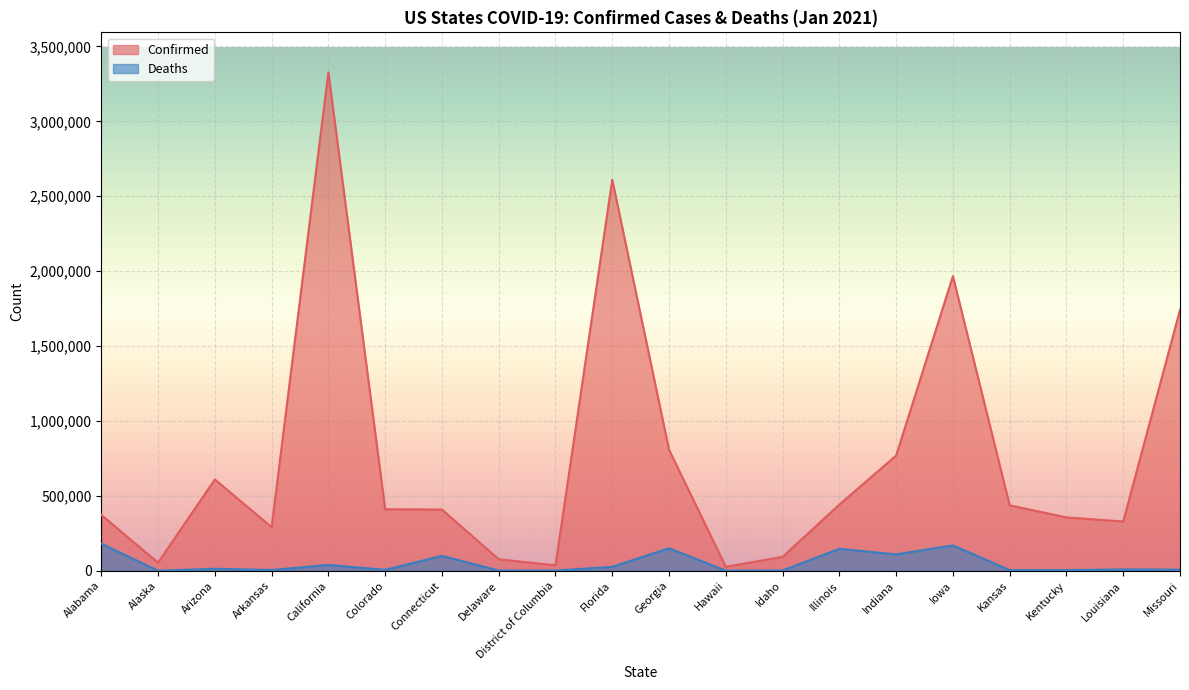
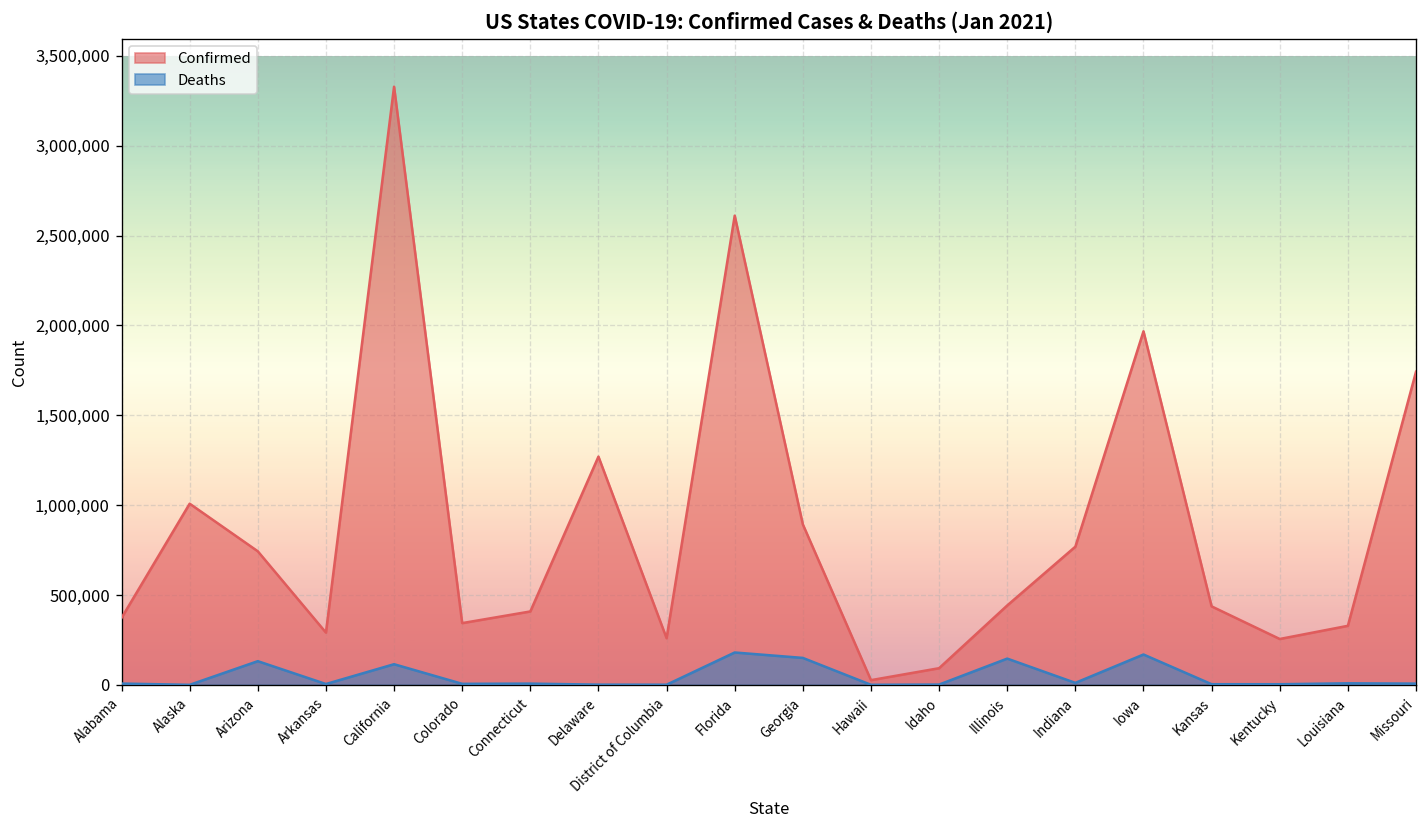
  {
    "Confirmed": {
      "Alabama": "370,000",
-     "Alaska": "50,000",
-     "Arizona": "610,000",
+     "Alaska": "1,010,000",
+     "Arizona": "740,000",
      "Arkansas": "290,000",
      "California": "3,330,000",
-     "Colorado": "410,000",
+     "Colorado": "340,000",
      "Connecticut": "410,000",
-     "Delaware": "80,000",
-     "District of Columbia": "40,000",
+     "Delaware": "1,270,000",
+     "District of Columbia": "260,000",
      "Florida": "2,610,000",
-     "Georgia": "810,000",
+     "Georgia": "890,000",
      "Hawaii": "30,000",
      "Idaho": "90,000",
      "Illinois": "440,000",
      "Indiana": "770,000",
      "Iowa": "1,970,000",
      "Kansas": "440,000",
-     "Kentucky": "360,000",
+     "Kentucky": "260,000",
      "Louisiana": "330,000",
      "Missouri": "1,740,000"
    },
    "Deaths": {
-     "Alabama": "180,000",
+     "Alabama": "10,000",
      "Alaska": "0",
-     "Arizona": "10,000",
+     "Arizona": "130,000",
      "Arkansas": "0",
-     "California": "40,000",
+     "California": "110,000",
      "Colorado": "10,000",
-     "Connecticut": "100,000",
+     "Connecticut": "10,000",
      "Delaware": "0",
      "District of Columbia": "0",
-     "Florida": "30,000",
+     "Florida": "180,000",
      "Georgia": "150,000",
      "Hawaii": "0",
      "Idaho": "0",
      "Illinois": "150,000",
-     "Indiana": "110,000",
+     "Indiana": "10,000",
      "Iowa": "170,000",
      "Kansas": "0",
      "Kentucky": "0",
      "Louisiana": "10,000",
      "Missouri": "10,000"
    }
  }
